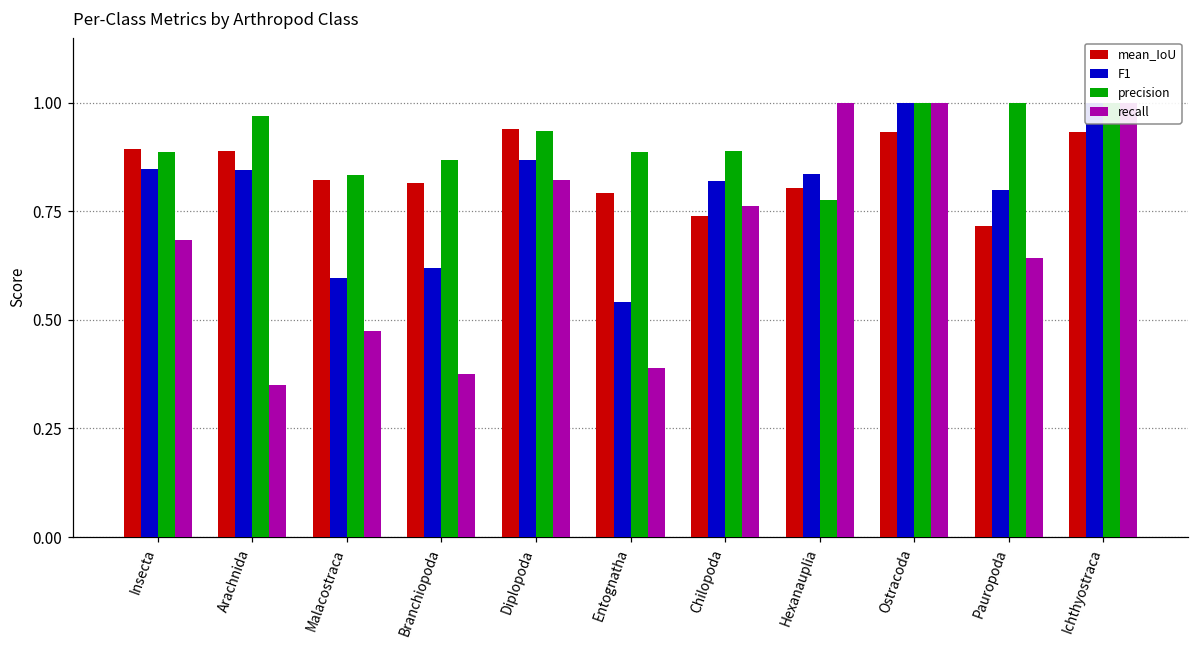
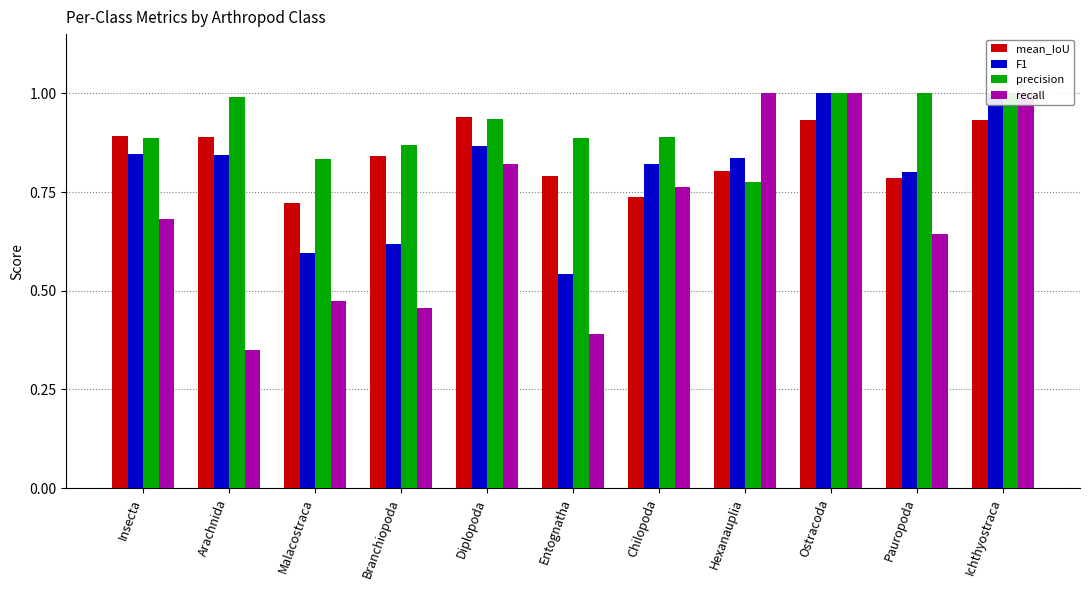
  {
    "mean_IoU": {
      "Insecta": 0.89,
      "Arachnida": 0.89,
-     "Malacostraca": 0.82,
-     "Branchiopoda": 0.81,
+     "Malacostraca": 0.72,
+     "Branchiopoda": 0.84,
      "Diplopoda": 0.94,
      "Entognatha": 0.79,
      "Chilopoda": 0.74,
      "Hexanauplia": 0.80,
      "Ostracoda": 0.93,
-     "Pauropoda": 0.72,
+     "Pauropoda": 0.79,
      "Ichthyostraca": 0.93
    },
    "F1": {
      "Insecta": 0.85,
      "Arachnida": 0.85,
      "Malacostraca": 0.60,
      "Branchiopoda": 0.62,
      "Diplopoda": 0.87,
      "Entognatha": 0.54,
      "Chilopoda": 0.82,
      "Hexanauplia": 0.84,
      "Ostracoda": 1.00,
      "Pauropoda": 0.80
    },
    "precision": {
      "Insecta": 0.89,
-     "Arachnida": 0.97,
+     "Arachnida": 0.99,
      "Malacostraca": 0.83,
      "Branchiopoda": 0.87,
      "Diplopoda": 0.93,
      "Entognatha": 0.89,
      "Chilopoda": 0.89,
      "Hexanauplia": 0.78,
      "Ostracoda": 1.00,
      "Pauropoda": 1.00
    },
    "recall": {
      "Insecta": 0.68,
      "Arachnida": 0.35,
      "Malacostraca": 0.47,
-     "Branchiopoda": 0.38,
+     "Branchiopoda": 0.46,
      "Diplopoda": 0.82,
      "Entognatha": 0.39,
      "Chilopoda": 0.76,
      "Hexanauplia": 1.00,
      "Ostracoda": 1.00,
      "Pauropoda": 0.64
    }
  }
